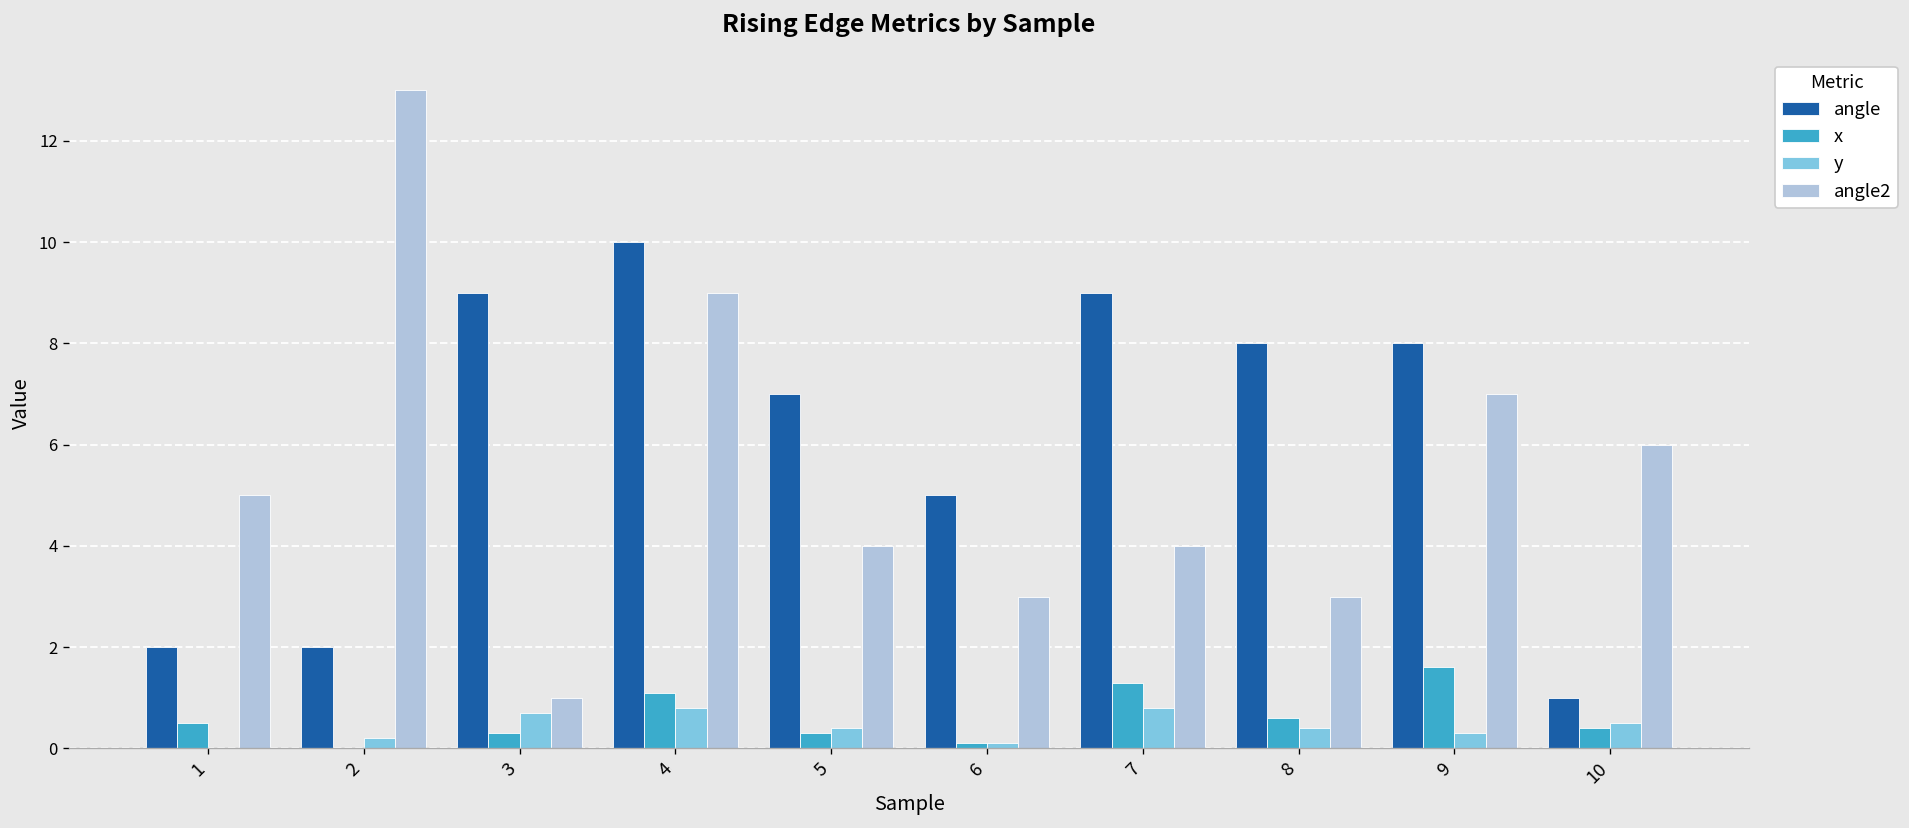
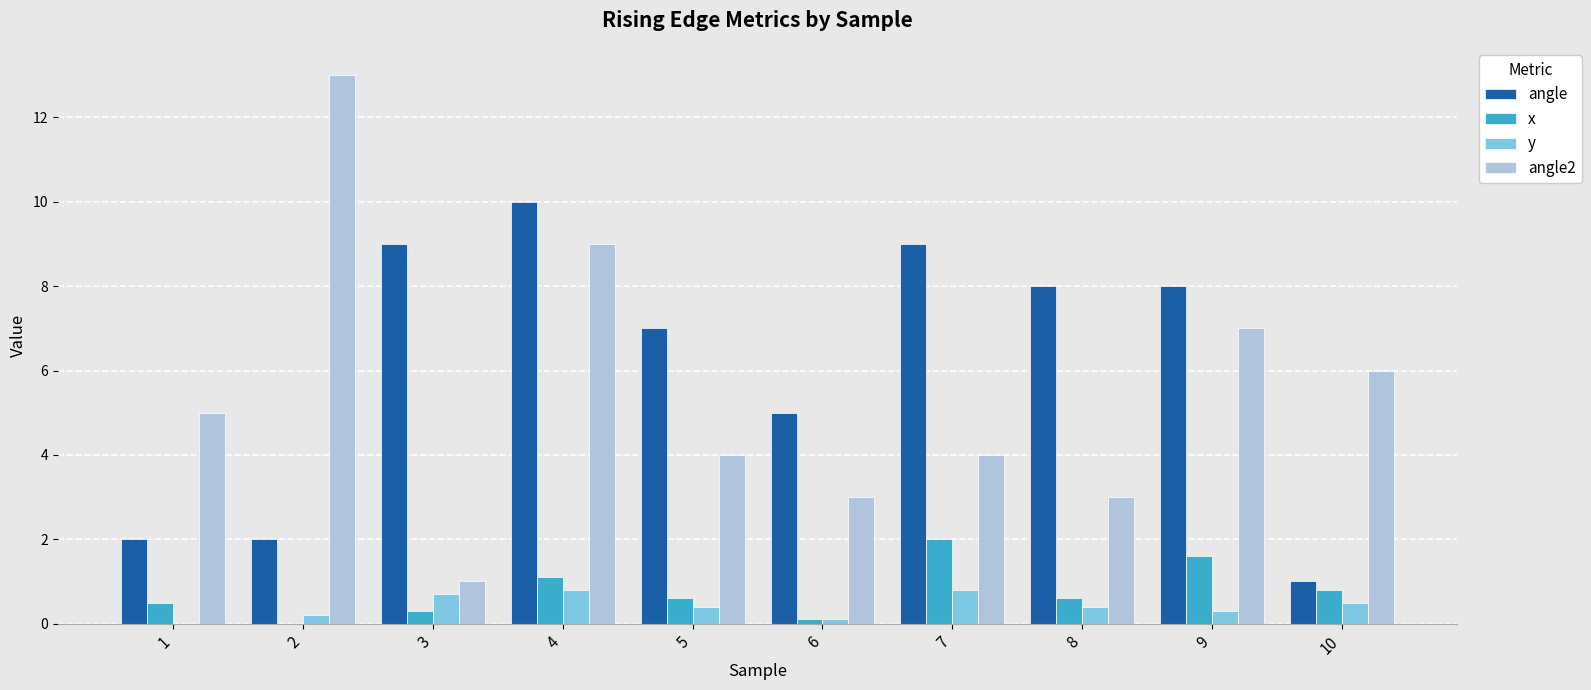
  {
    "angle": {
      "1": 2.0,
      "2": 2.0,
      "3": 9.0,
      "4": 10.0,
      "5": 7.0,
      "6": 5.0,
      "7": 9.0,
      "8": 8.0,
      "9": 8.0,
      "10": 1.0
    },
    "x": {
      "1": 0.5,
      "2": 0.0,
      "3": 0.3,
      "4": 1.1,
-     "5": 0.3,
+     "5": 0.6,
      "6": 0.1,
-     "7": 1.3,
+     "7": 2.0,
      "8": 0.6,
      "9": 1.6,
-     "10": 0.4
+     "10": 0.8
    }
  }
